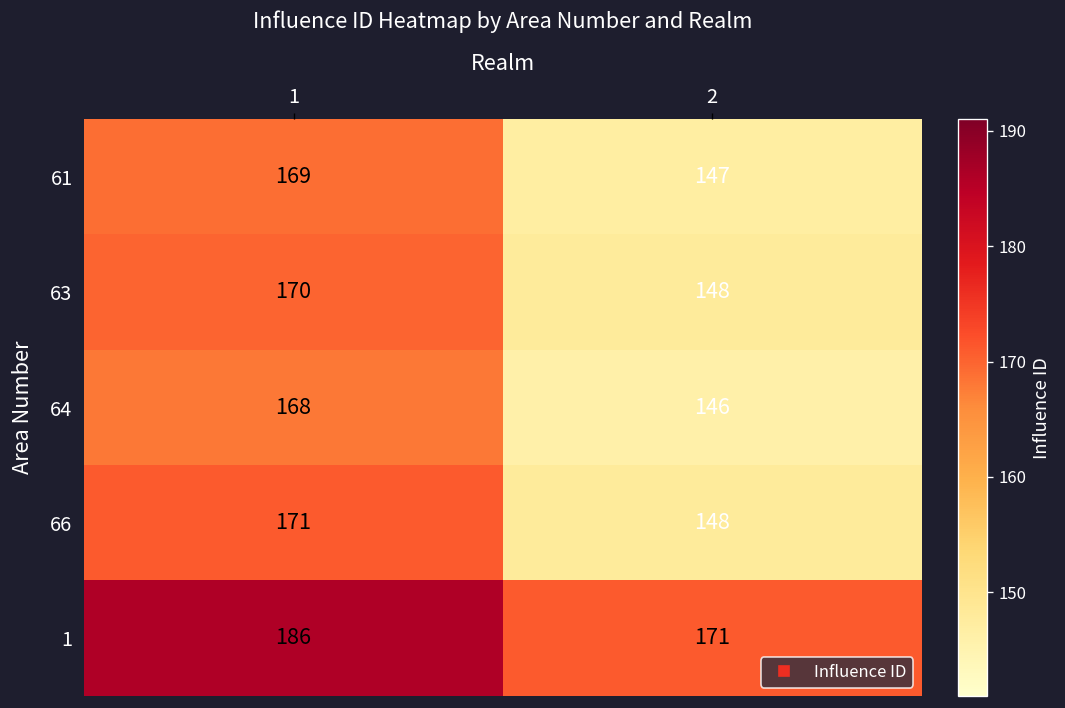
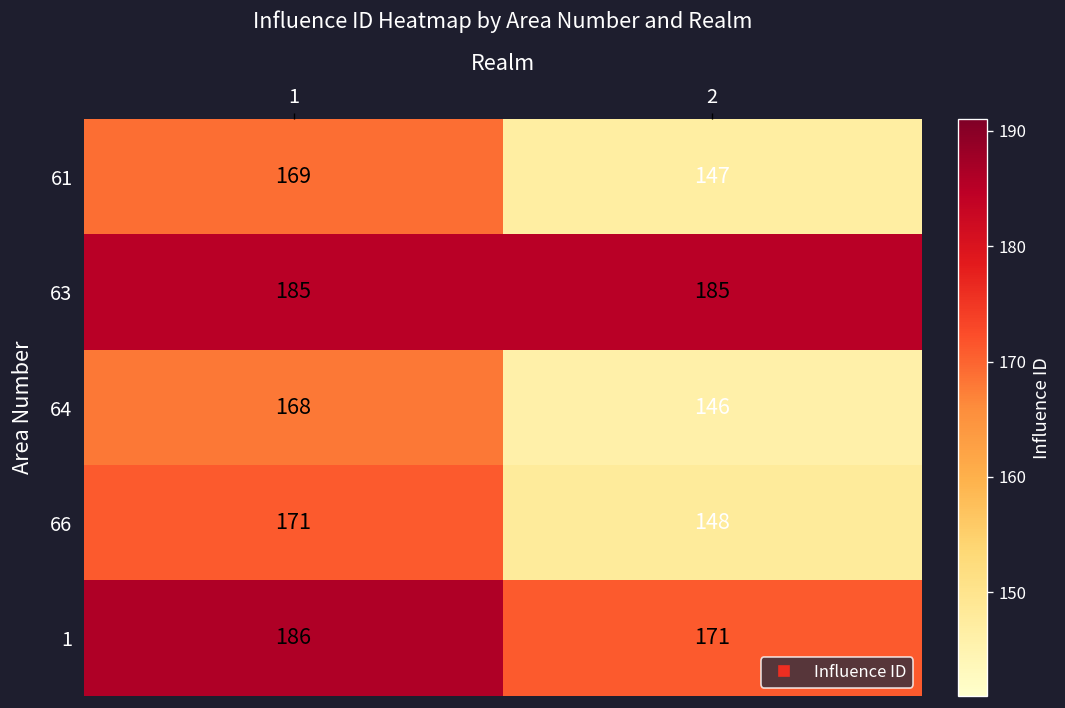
  {
    "61": {
      "1": 169,
      "2": 147
    },
    "63": {
-     "1": 170,
-     "2": 148
+     "1": 185,
+     "2": 185
    },
    "64": {
      "1": 168,
      "2": 146
    },
    "66": {
      "1": 171,
      "2": 148
    },
    "1": {
      "1": 186,
      "2": 171
    }
  }
